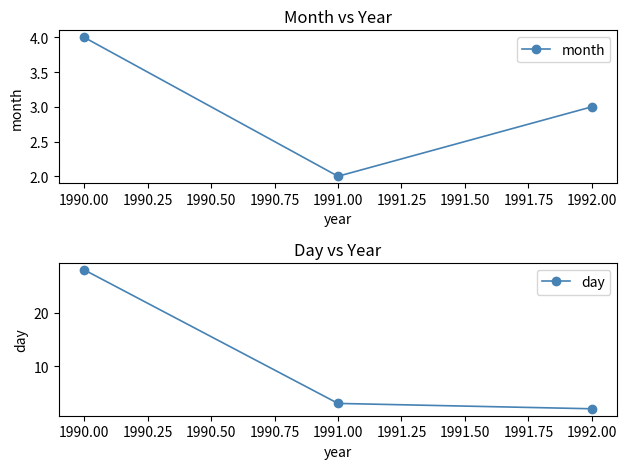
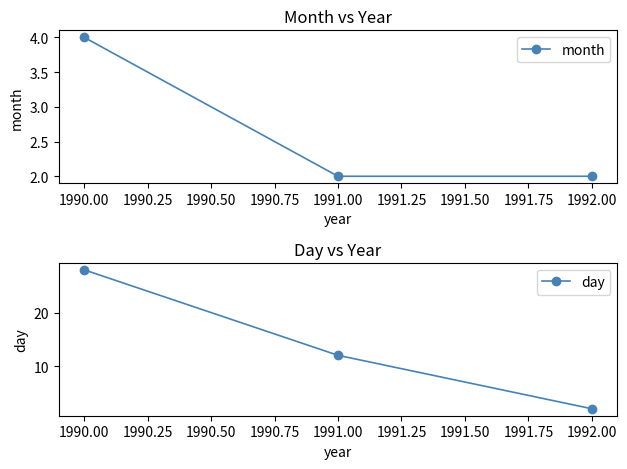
  {
    "Month vs Year": {
      "1990.00": 4,
      "1991.00": 2,
-     "1992.00": 3
+     "1992.00": 2
    },
    "Day vs Year": {
      "1990.00": 28,
-     "1991.00": 3,
+     "1991.00": 12,
      "1992.00": 2
    }
  }
